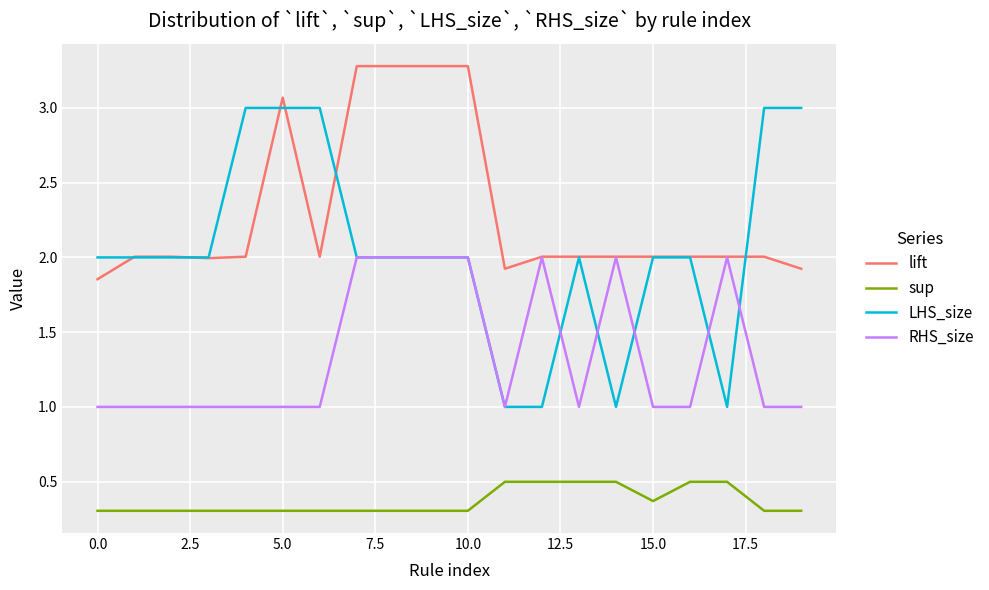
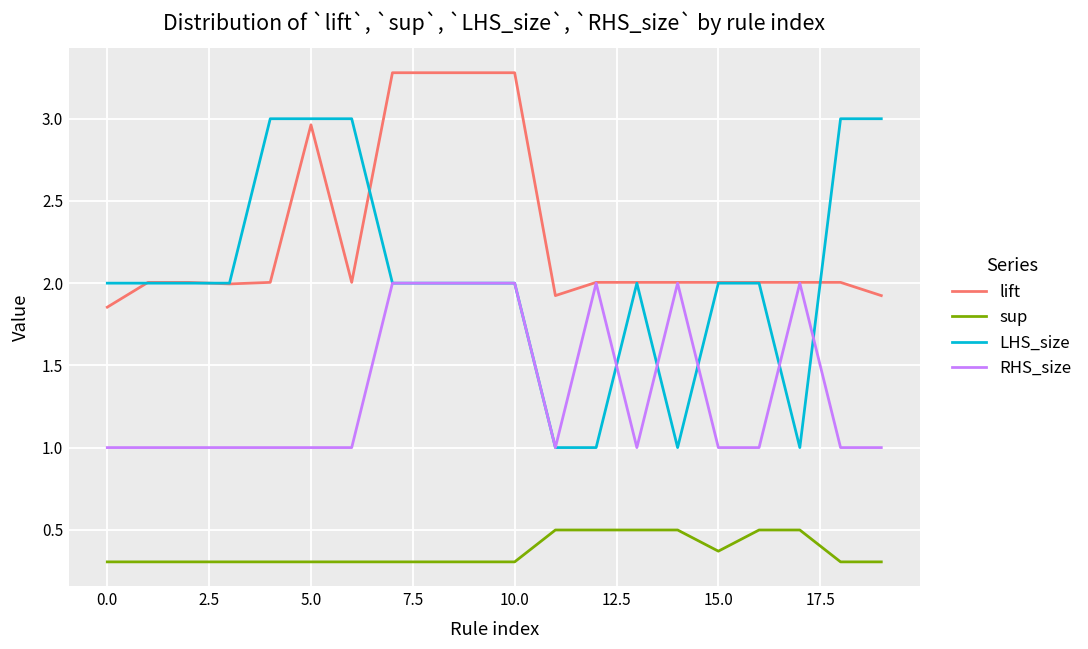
  {
    "lift": {
      "0.0": 1.85,
-     "5.0": 3.07,
+     "5.0": 2.96,
      "10.0": 3.28
    },
    "sup": {
      "0.0": 0.30,
      "5.0": 0.30,
      "10.0": 0.30,
      "15.0": 0.37
    },
    "LHS_size": {
      "0.0": 2.00,
      "5.0": 3.00
    },
    "RHS_size": {
      "0.0": 1.00,
      "5.0": 1.00,
      "15.0": 1.00
    }
  }
